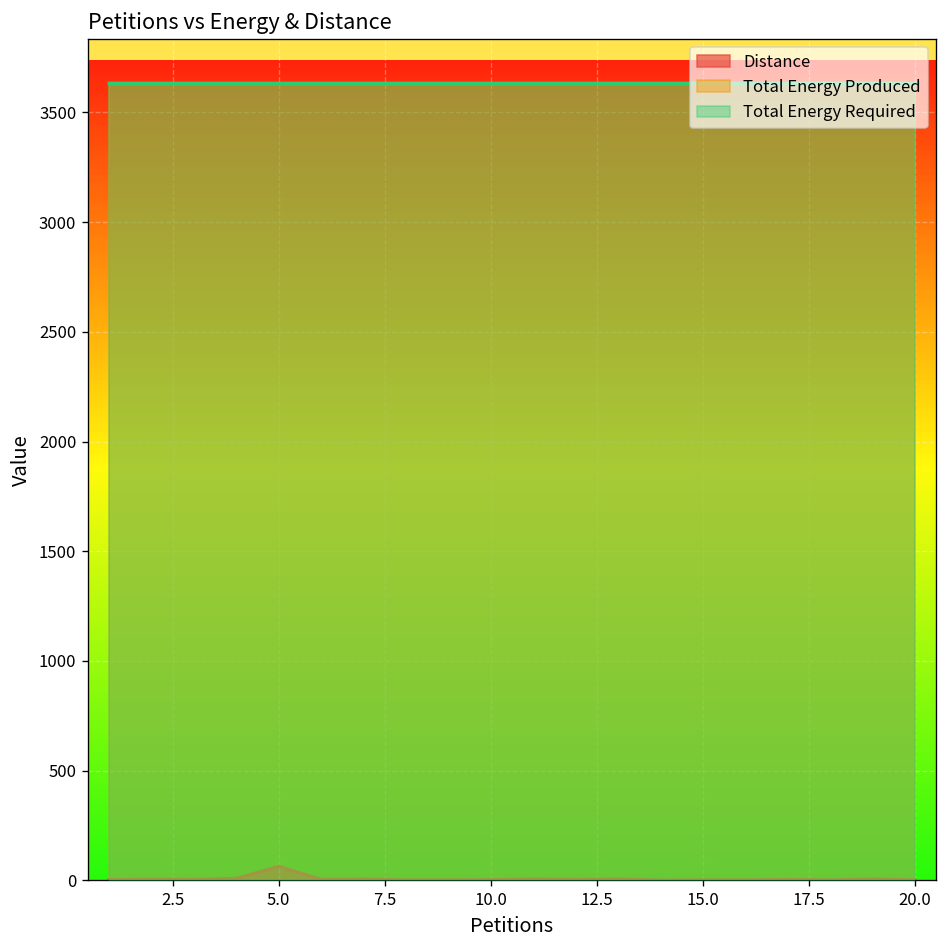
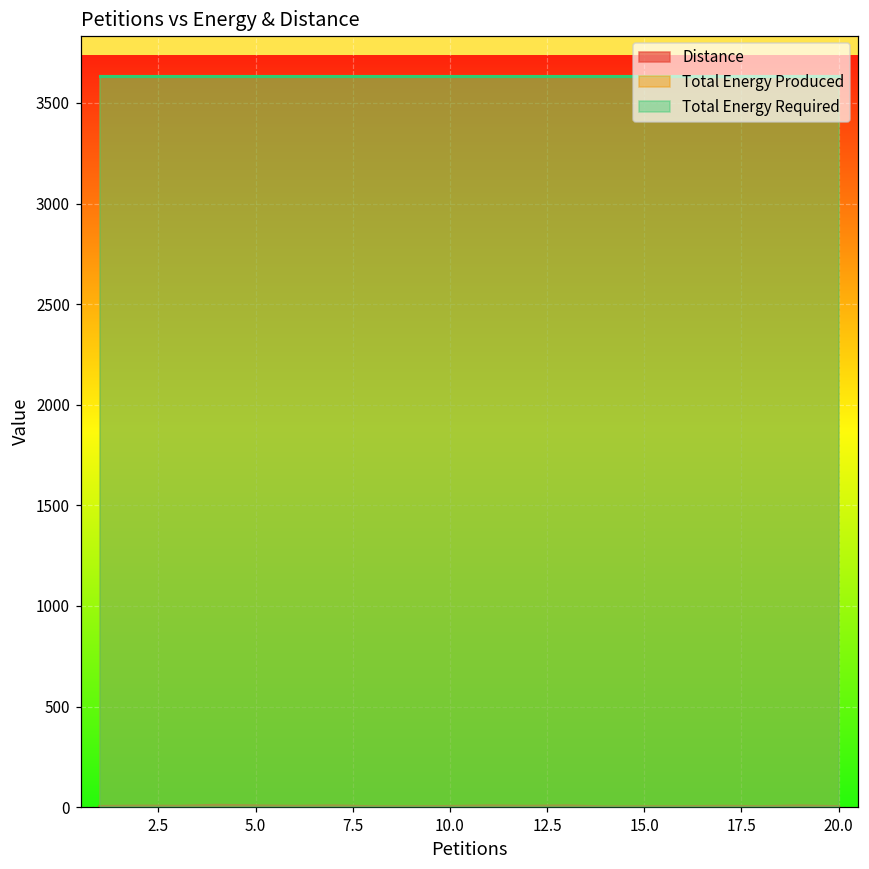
  {
    "Distance": {
-     "5.0": 60,
+     "5.0": 10,
      "10.0": 0,
      "15.0": 0,
      "20.0": 0
    }
  }
